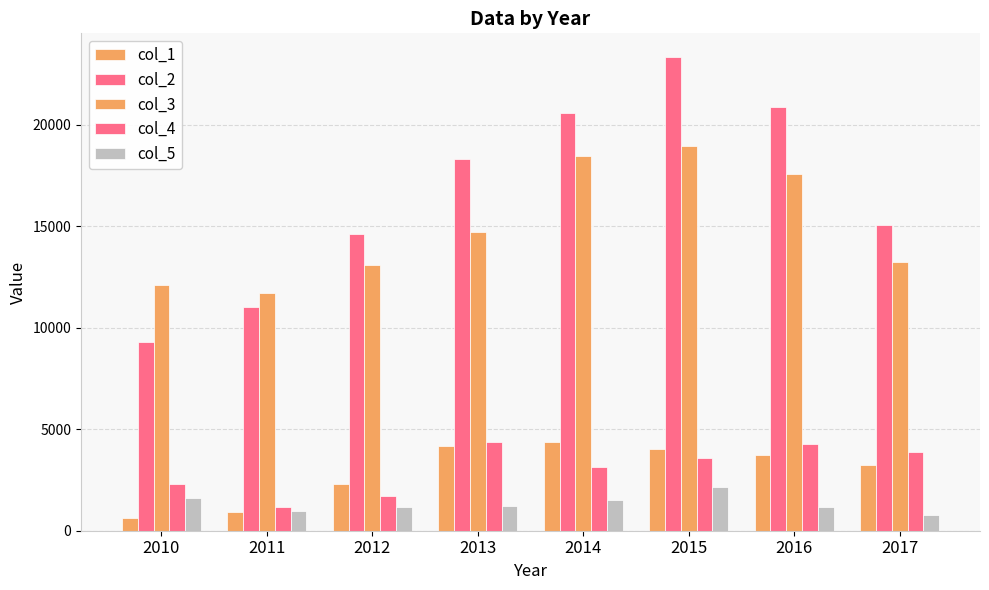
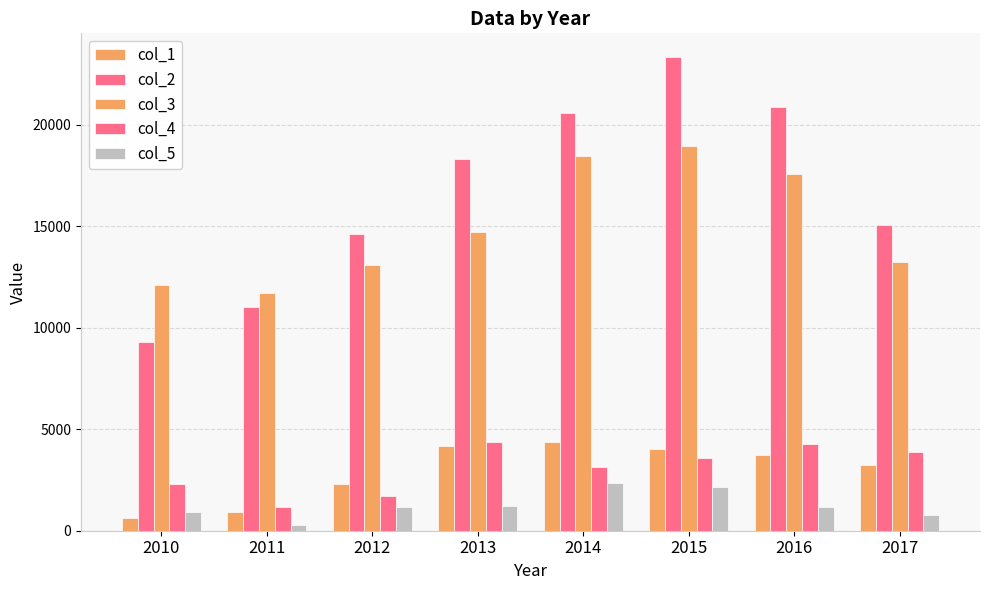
  {
    "col_5": {
-     "2010": 1600,
-     "2011": 900,
+     "2010": 900,
+     "2011": 300,
      "2012": 1200,
      "2013": 1200,
-     "2014": 1500,
+     "2014": 2400,
      "2015": 2200,
      "2016": 1200,
      "2017": 800
    }
  }
